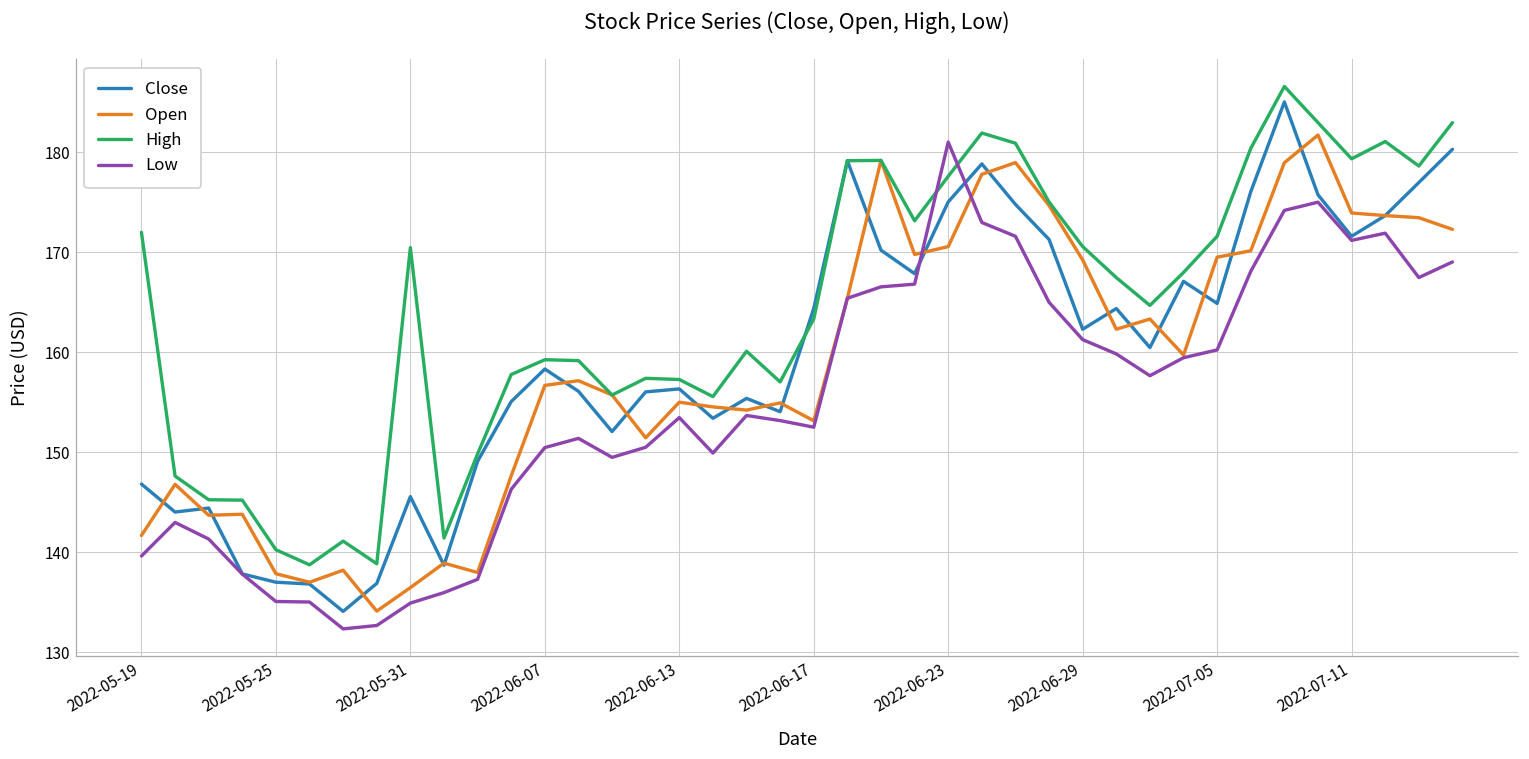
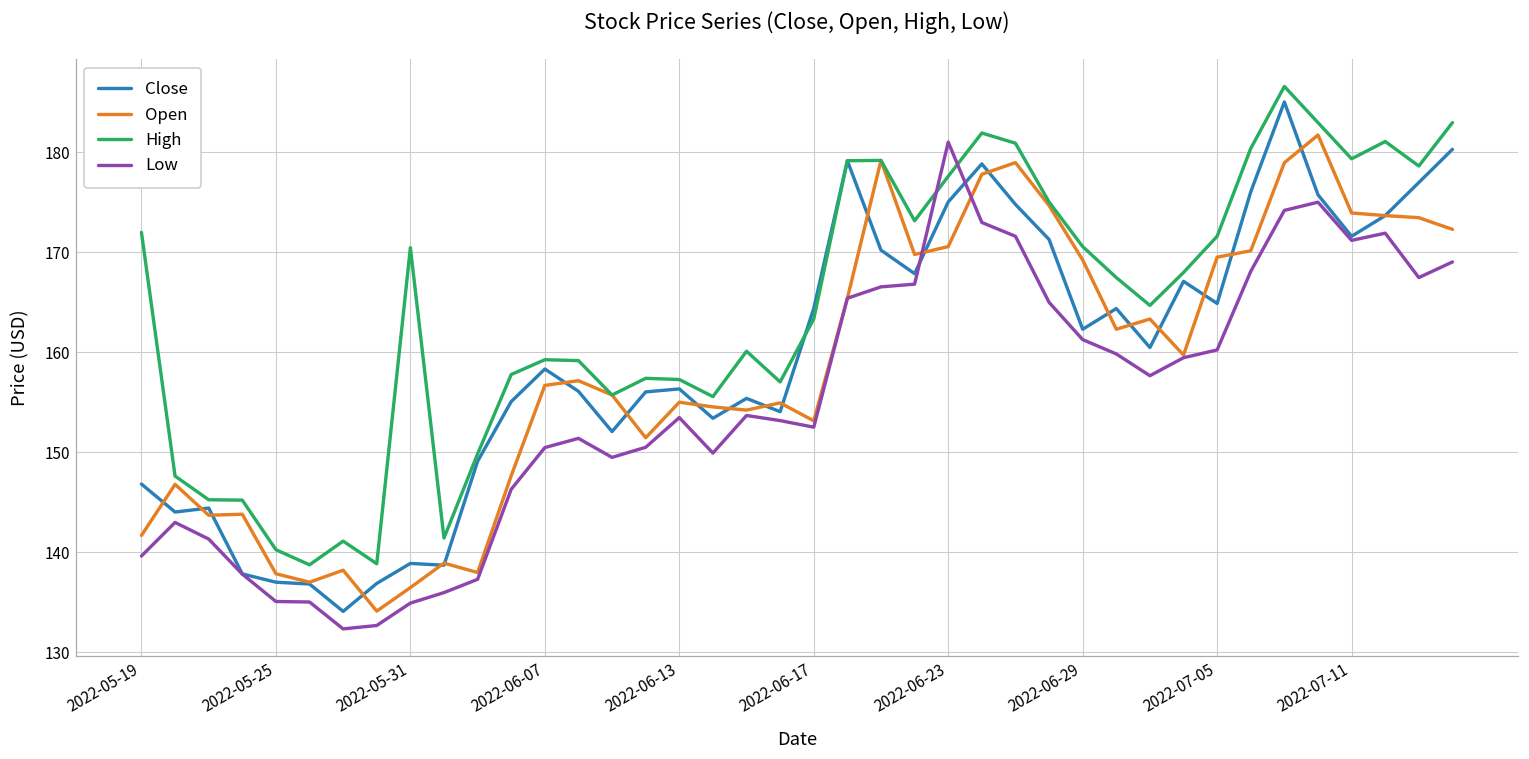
  {
    "Close": {
      "2022-05-19": 147,
      "2022-05-25": 137,
-     "2022-05-31": 146,
+     "2022-05-31": 139,
      "2022-06-07": 158,
      "2022-06-13": 156,
      "2022-06-17": 164,
      "2022-06-23": 175,
      "2022-06-29": 162,
      "2022-07-05": 165,
      "2022-07-11": 172
    },
    "Open": {
      "2022-05-19": 142,
      "2022-05-25": 138,
      "2022-05-31": 136,
      "2022-06-07": 157,
      "2022-06-13": 155,
      "2022-06-17": 153,
      "2022-06-23": 171,
      "2022-06-29": 169,
      "2022-07-05": 170,
      "2022-07-11": 174
    },
    "High": {
      "2022-05-19": 172,
      "2022-05-25": 140,
      "2022-05-31": 170,
      "2022-06-07": 159,
      "2022-06-13": 157,
      "2022-06-17": 163,
      "2022-06-23": 178,
      "2022-06-29": 171,
      "2022-07-05": 172,
      "2022-07-11": 179
    },
    "Low": {
      "2022-05-19": 140,
      "2022-05-25": 135,
      "2022-05-31": 135,
      "2022-06-07": 150,
      "2022-06-13": 153,
      "2022-06-17": 153,
      "2022-06-23": 181,
      "2022-06-29": 161,
      "2022-07-05": 160,
      "2022-07-11": 171
    }
  }
